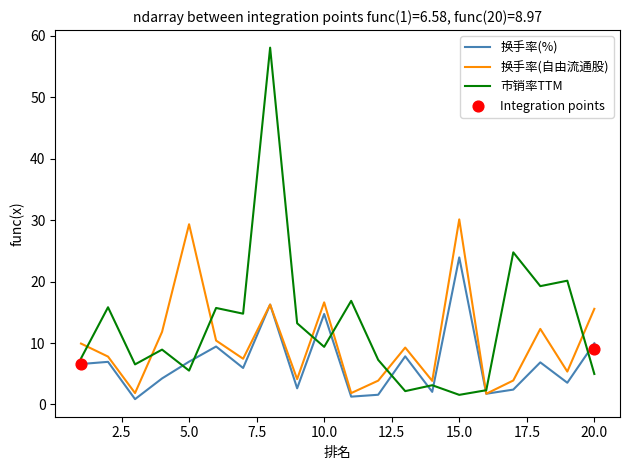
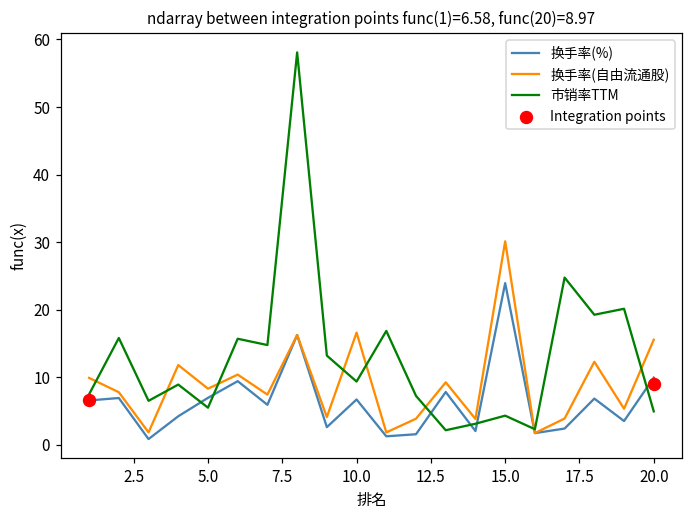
  {
    "换手率(%)": {
      "5.0": 7,
-     "10.0": 15,
+     "10.0": 7,
      "15.0": 24,
      "20.0": 10
    },
    "换手率(自由流通股)": {
-     "5.0": 29,
+     "5.0": 8,
      "10.0": 17,
      "15.0": 30,
      "20.0": 16
    },
    "市销率TTM": {
      "5.0": 6,
      "10.0": 9,
-     "15.0": 2,
+     "15.0": 4,
      "20.0": 5
    }
  }
